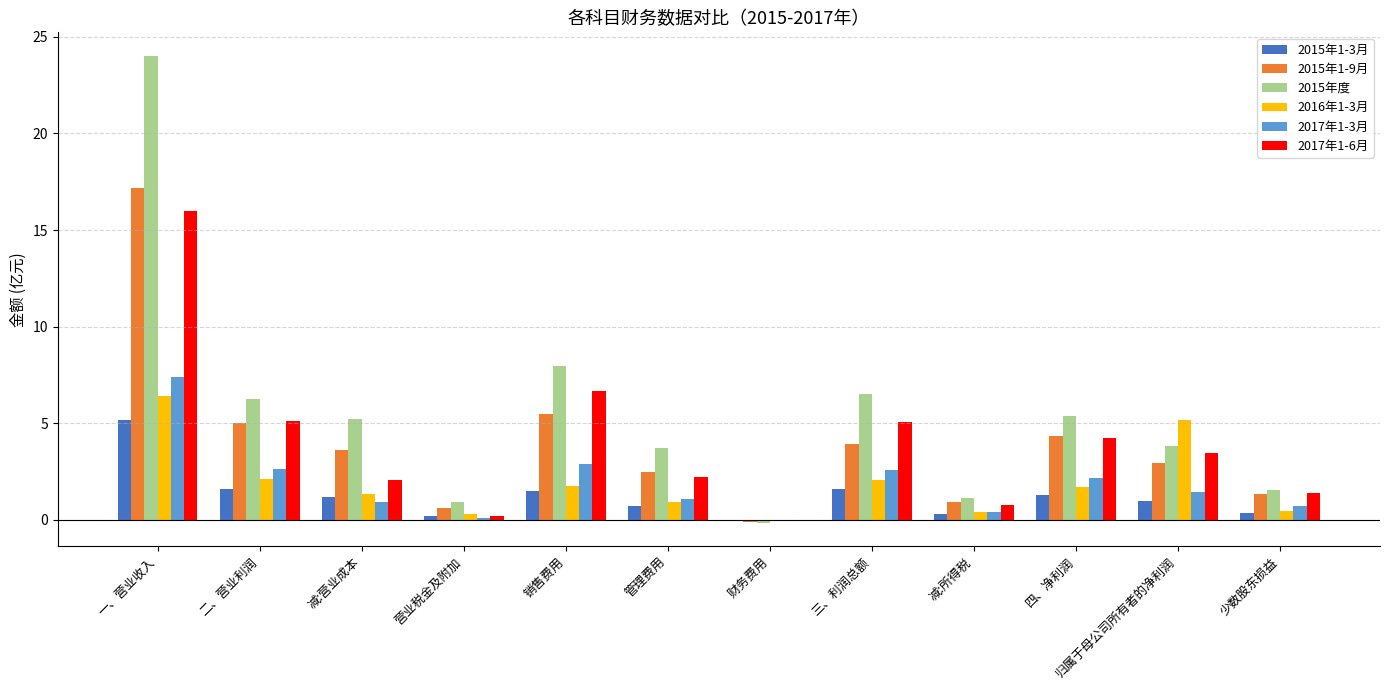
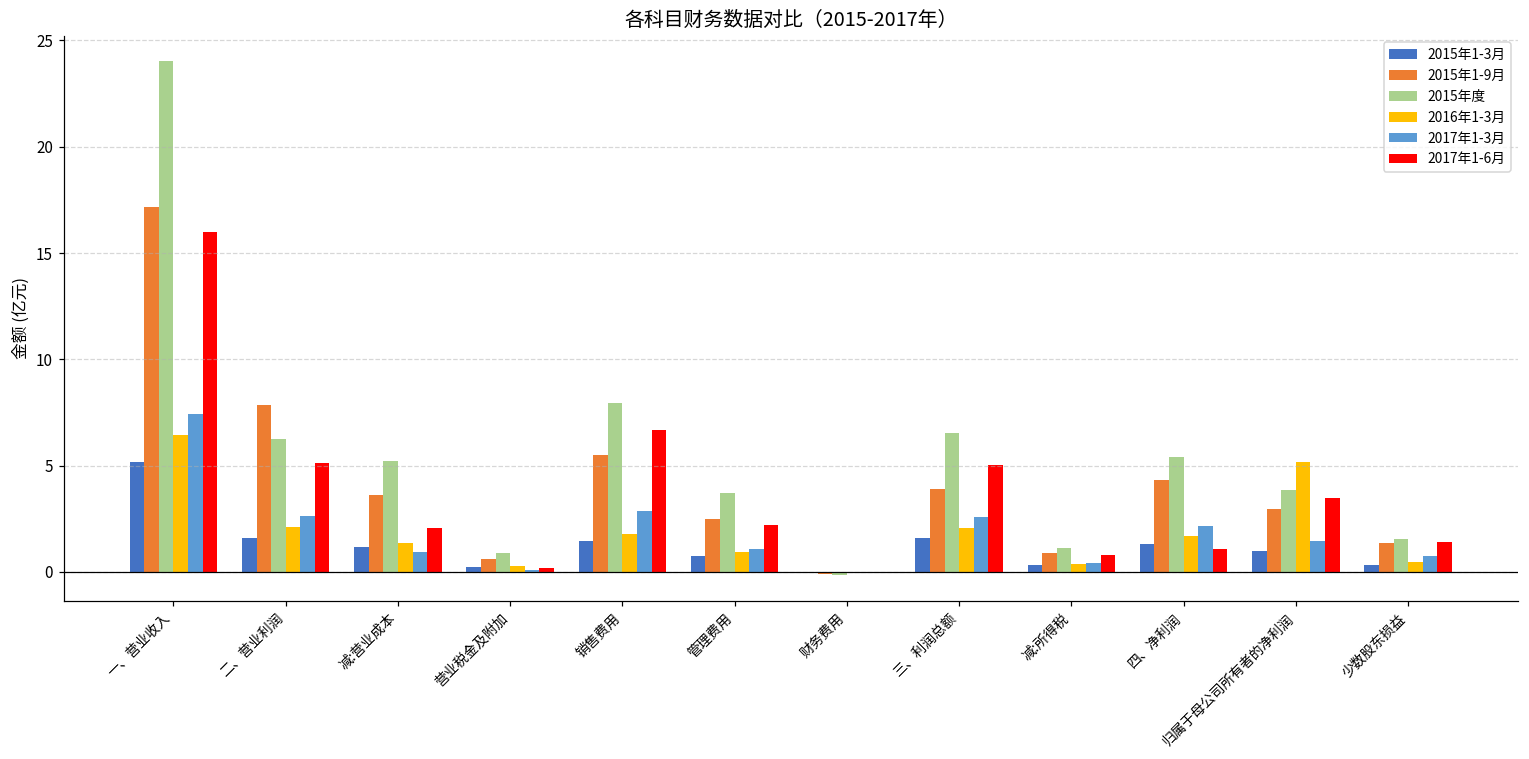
  {
    "2015年1-9月": {
      "一、营业收入": 17.2,
-     "二、营业利润": 5.0,
+     "二、营业利润": 7.8,
      "减:营业成本": 3.6,
      "营业税金及附加": 0.6,
      "销售费用": 5.5,
      "管理费用": 2.5,
      "三、利润总额": 3.9,
      "减:所得税": 0.9,
      "四、净利润": 4.3,
      "归属于母公司所有者的净利润": 3.0,
      "少数股东损益": 1.4
    },
    "2015年度": {
      "一、营业收入": 24.0,
      "二、营业利润": 6.2,
      "减:营业成本": 5.2,
      "营业税金及附加": 0.9,
      "销售费用": 8.0,
      "管理费用": 3.7,
      "财务费用": -0.2,
      "三、利润总额": 6.5,
      "减:所得税": 1.1,
      "四、净利润": 5.4,
      "归属于母公司所有者的净利润": 3.8,
      "少数股东损益": 1.5
    },
    "2016年1-3月": {
      "一、营业收入": 6.4,
      "二、营业利润": 2.1,
      "减:营业成本": 1.3,
      "营业税金及附加": 0.3,
      "销售费用": 1.8,
      "管理费用": 0.9,
      "三、利润总额": 2.1,
      "减:所得税": 0.4,
      "四、净利润": 1.7,
      "归属于母公司所有者的净利润": 5.2,
      "少数股东损益": 0.5
    },
    "2017年1-6月": {
      "一、营业收入": 16.0,
      "二、营业利润": 5.1,
      "减:营业成本": 2.0,
      "营业税金及附加": 0.2,
      "销售费用": 6.7,
      "管理费用": 2.2,
      "三、利润总额": 5.0,
      "减:所得税": 0.8,
-     "四、净利润": 4.3,
+     "四、净利润": 1.1,
      "归属于母公司所有者的净利润": 3.5,
      "少数股东损益": 1.4
    }
  }
